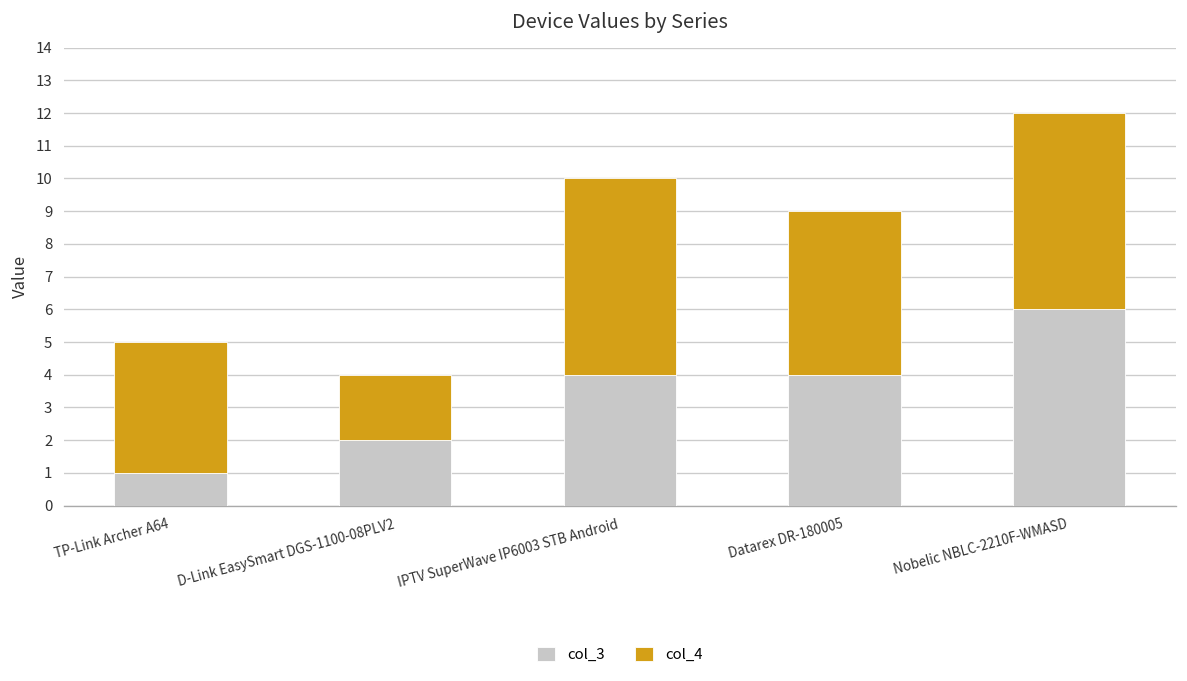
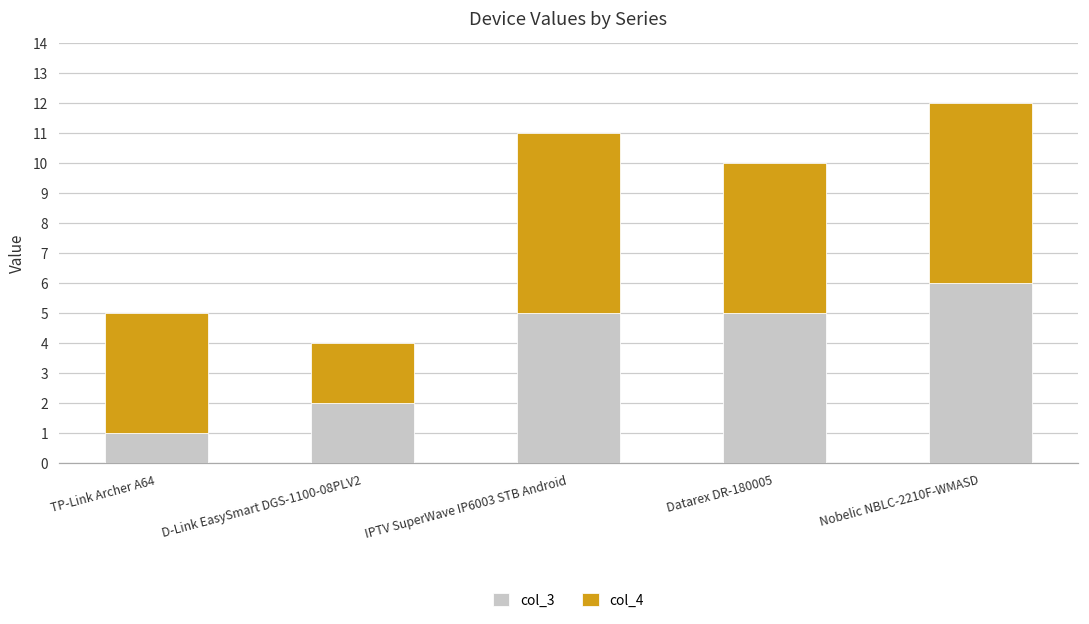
  {
    "col_3": {
      "TP-Link Archer A64": 1,
      "D-Link EasySmart DGS-1100-08PLV2": 2,
-     "IPTV SuperWave IP6003 STB Android": 4,
-     "Datarex DR-180005": 4,
+     "IPTV SuperWave IP6003 STB Android": 5,
+     "Datarex DR-180005": 5,
      "Nobelic NBLC-2210F-WMASD": 6
    },
    "col_4": {
      "TP-Link Archer A64": 4,
      "D-Link EasySmart DGS-1100-08PLV2": 2,
      "IPTV SuperWave IP6003 STB Android": 6,
      "Datarex DR-180005": 5,
      "Nobelic NBLC-2210F-WMASD": 6
    }
  }
